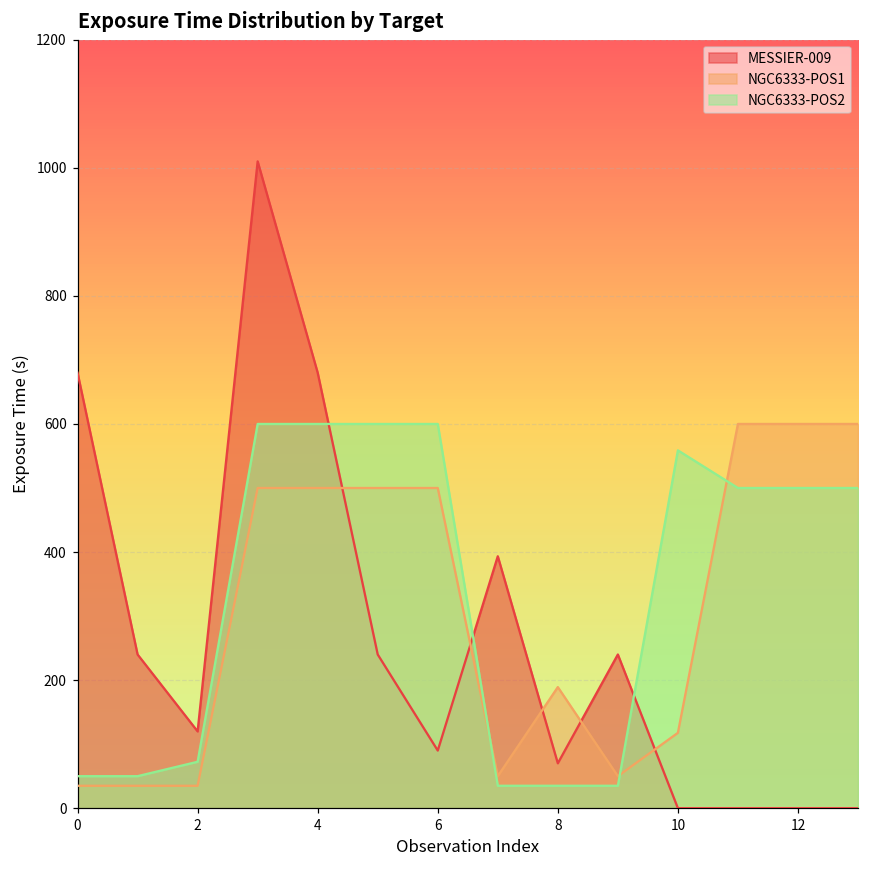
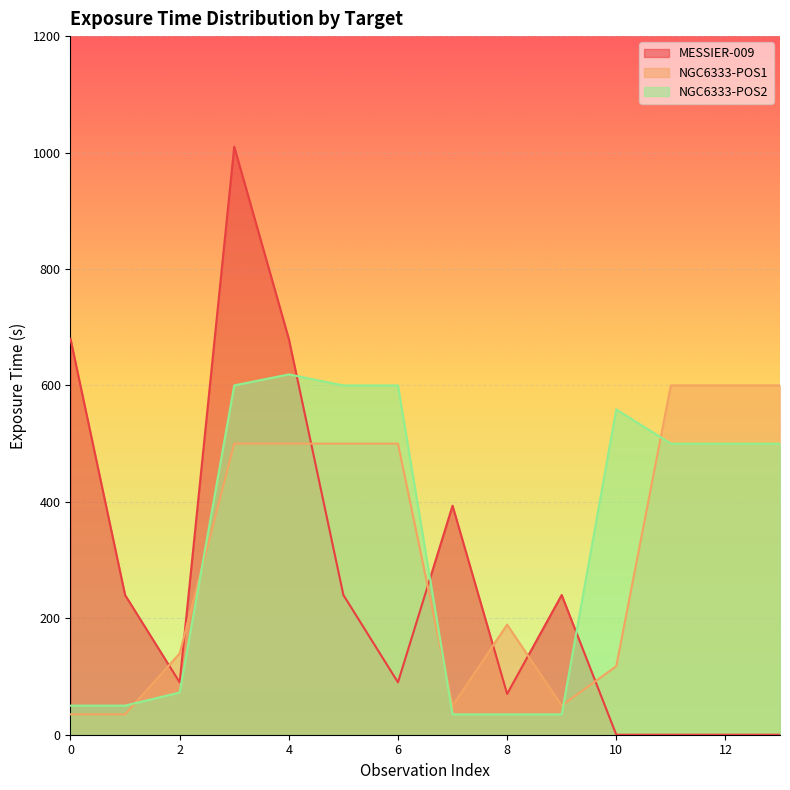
  {
    "MESSIER-009": {
      "0": 680,
-     "2": 120,
+     "2": 90,
      "4": 680,
      "6": 90,
      "8": 70,
      "10": 0,
      "12": 0
    },
    "NGC6333-POS1": {
      "0": 40,
-     "2": 40,
+     "2": 140,
      "4": 500,
      "6": 500,
      "8": 190,
      "10": 120,
      "12": 600
    },
    "NGC6333-POS2": {
      "0": 50,
      "2": 70,
-     "4": 600,
+     "4": 620,
      "6": 600,
      "8": 40,
      "10": 560,
      "12": 500
    }
  }
